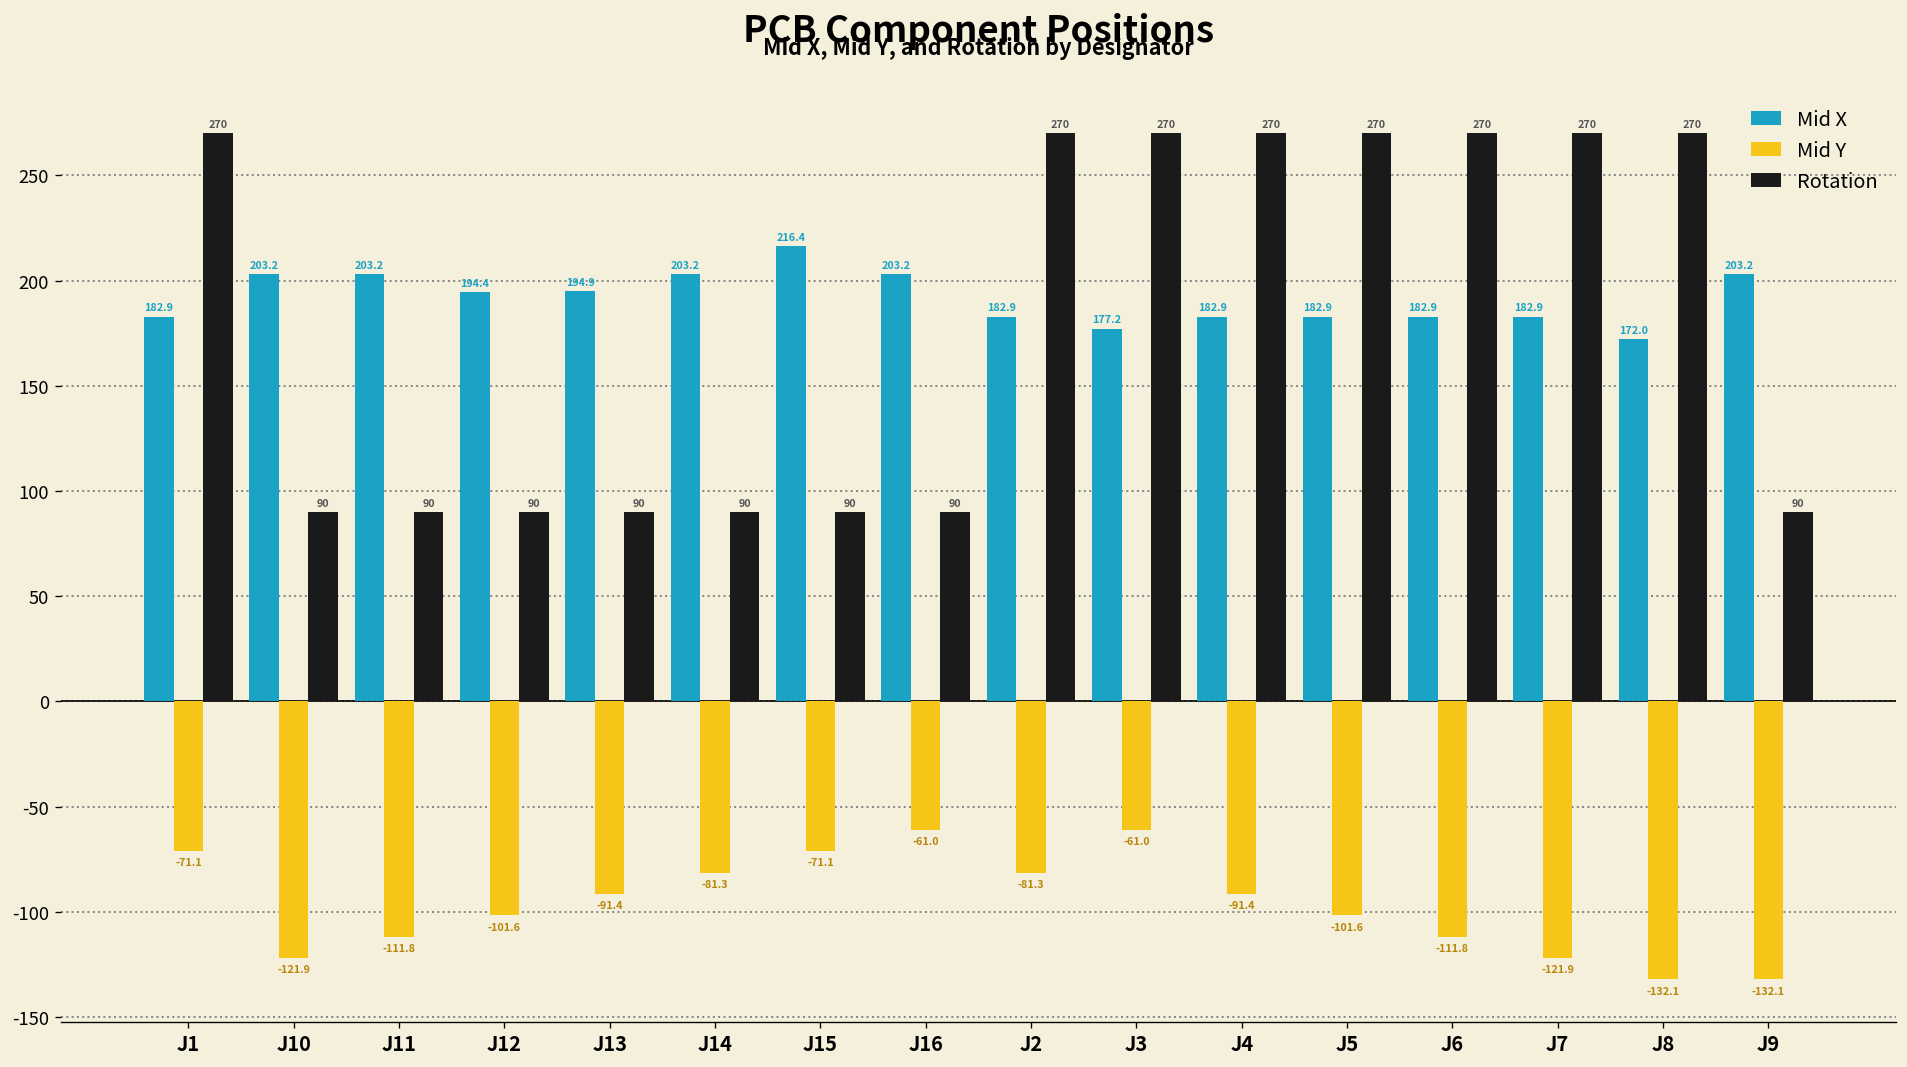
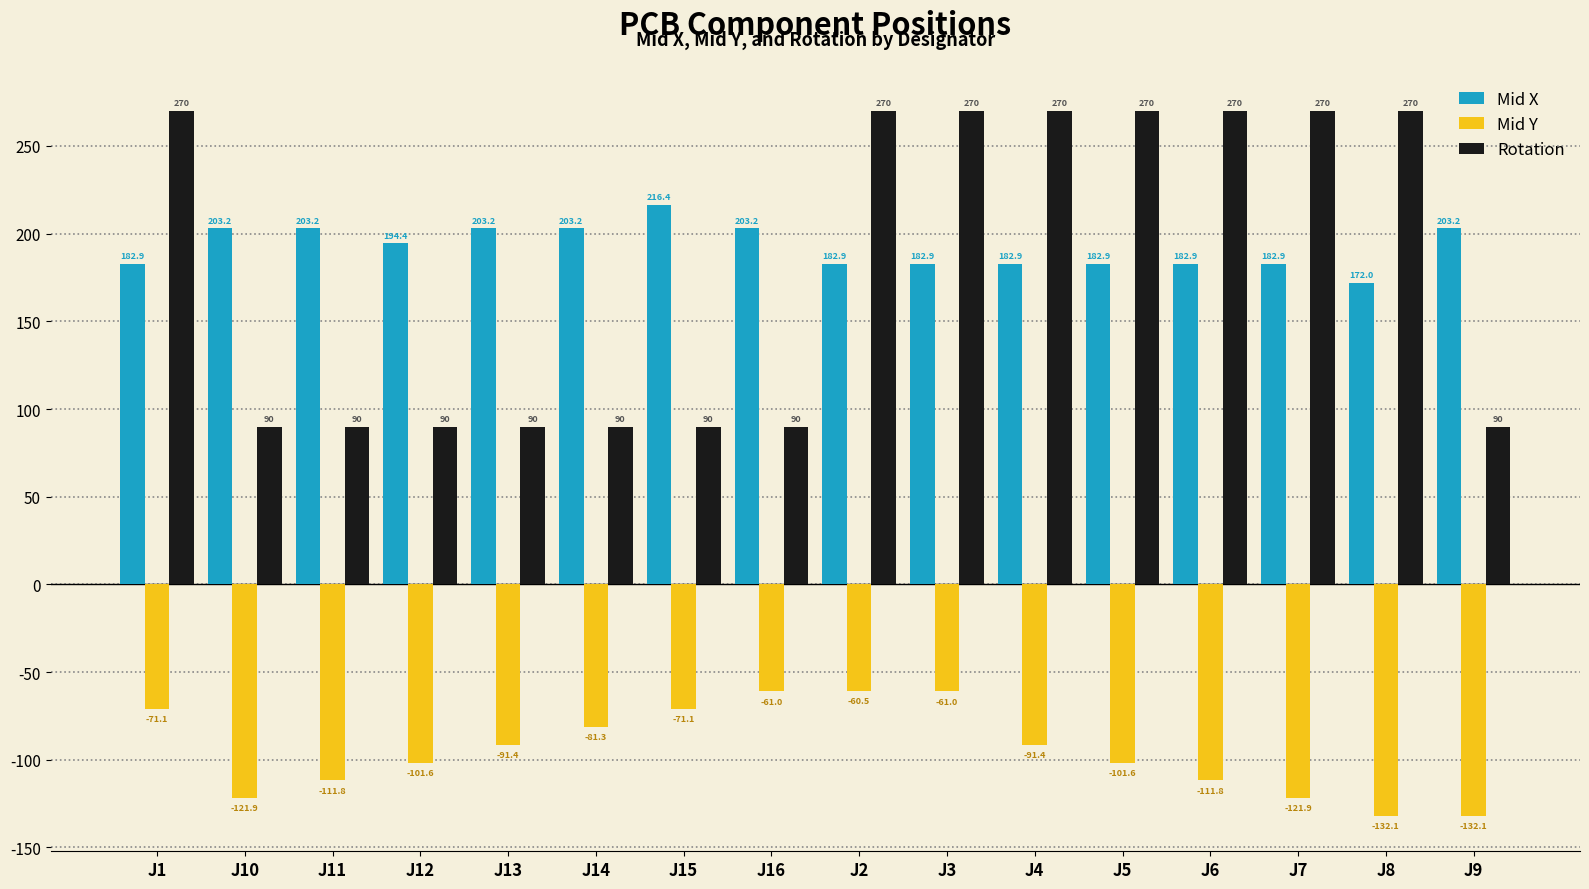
  {
    "Mid X": {
      "J1": 182.9,
      "J10": 203.2,
      "J11": 203.2,
      "J12": 194.4,
-     "J13": 194.9,
+     "J13": 203.2,
      "J14": 203.2,
      "J15": 216.4,
      "J16": 203.2,
      "J2": 182.9,
-     "J3": 177.2,
+     "J3": 182.9,
      "J4": 182.9,
      "J5": 182.9,
      "J6": 182.9,
      "J7": 182.9,
      "J8": 172.0,
      "J9": 203.2
    },
    "Mid Y": {
      "J1": -71.1,
      "J10": -121.9,
      "J11": -111.8,
      "J12": -101.6,
      "J13": -91.4,
      "J14": -81.3,
      "J15": -71.1,
      "J16": -61.0,
-     "J2": -81.3,
+     "J2": -60.5,
      "J3": -61.0,
      "J4": -91.4,
      "J5": -101.6,
      "J6": -111.8,
      "J7": -121.9,
      "J8": -132.1,
      "J9": -132.1
    },
    "Rotation": {
      "J1": 270,
      "J10": 90,
      "J11": 90,
      "J12": 90,
      "J13": 90,
      "J14": 90,
      "J15": 90,
      "J16": 90,
      "J2": 270,
      "J3": 270,
      "J4": 270,
      "J5": 270,
      "J6": 270,
      "J7": 270,
      "J8": 270,
      "J9": 90
    }
  }
